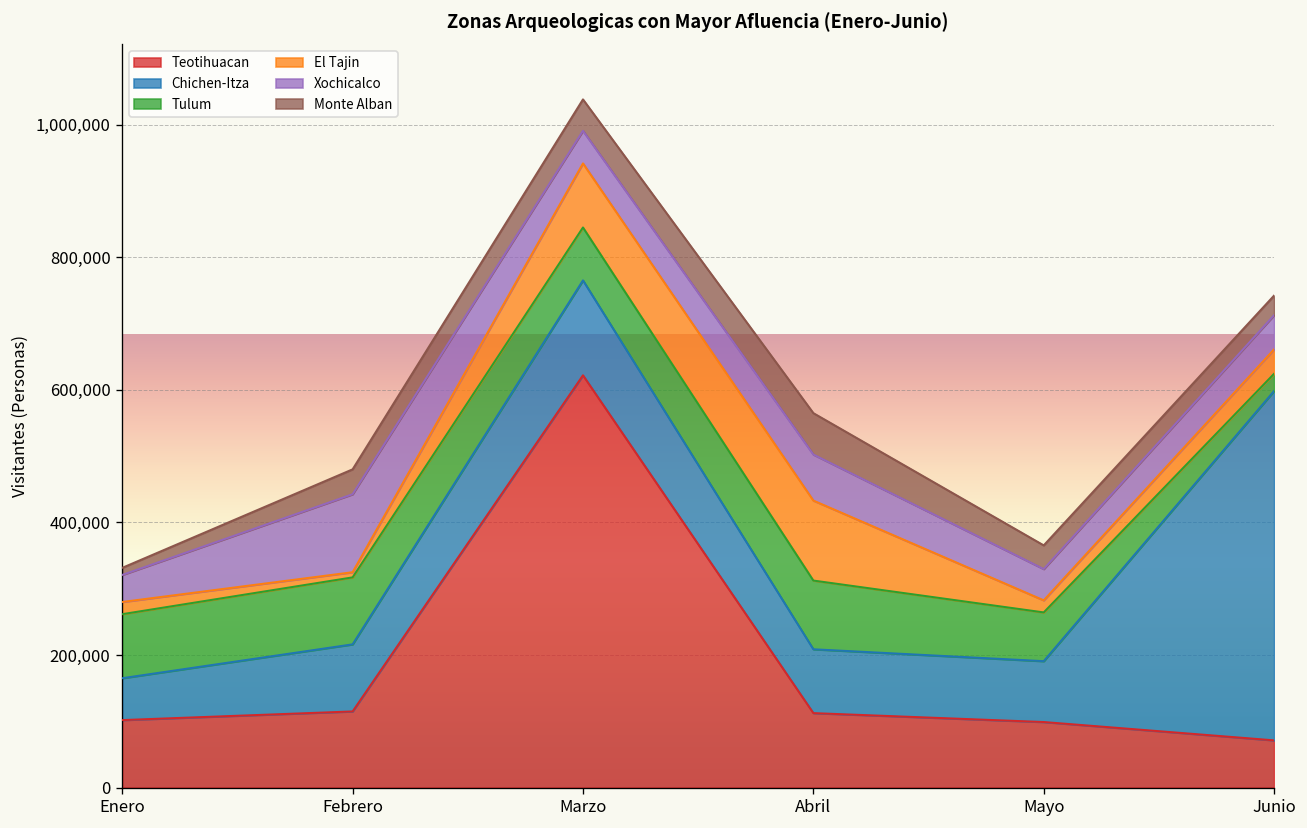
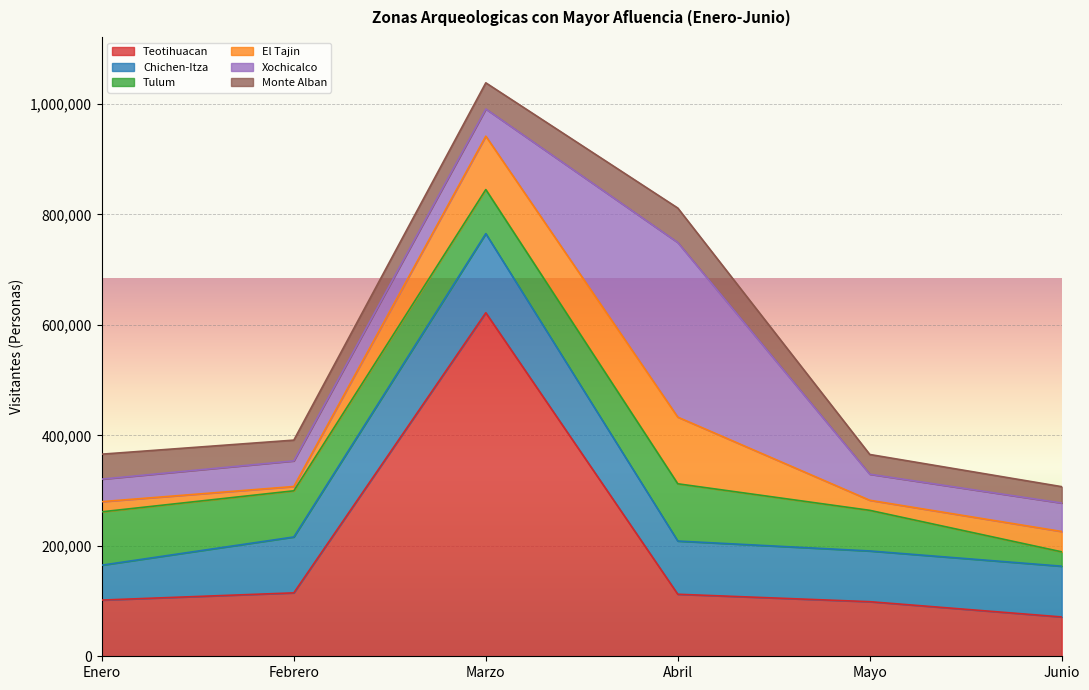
  {
    "Teotihuacan": {
      "Enero": "100,000",
      "Febrero": "110,000",
      "Marzo": "620,000",
      "Abril": "110,000",
      "Mayo": "100,000",
      "Junio": "70,000"
    },
    "Chichen-Itza": {
      "Enero": "60,000",
      "Febrero": "100,000",
      "Marzo": "140,000",
      "Abril": "100,000",
      "Mayo": "90,000",
-     "Junio": "530,000"
+     "Junio": "90,000"
    },
    "Tulum": {
      "Enero": "100,000",
-     "Febrero": "100,000",
+     "Febrero": "80,000",
      "Marzo": "80,000",
      "Abril": "100,000",
      "Mayo": "70,000",
      "Junio": "30,000"
    },
    "El Tajin": {
      "Enero": "20,000",
      "Febrero": "10,000",
      "Marzo": "100,000",
      "Abril": "120,000",
      "Mayo": "20,000",
      "Junio": "40,000"
    },
    "Xochicalco": {
      "Enero": "40,000",
-     "Febrero": "120,000",
+     "Febrero": "50,000",
      "Marzo": "50,000",
-     "Abril": "70,000",
+     "Abril": "320,000",
      "Mayo": "50,000",
      "Junio": "50,000"
    },
    "Monte Alban": {
-     "Enero": "10,000",
+     "Enero": "50,000",
      "Febrero": "40,000",
      "Marzo": "50,000",
      "Abril": "60,000",
      "Mayo": "40,000",
      "Junio": "30,000"
    }
  }
